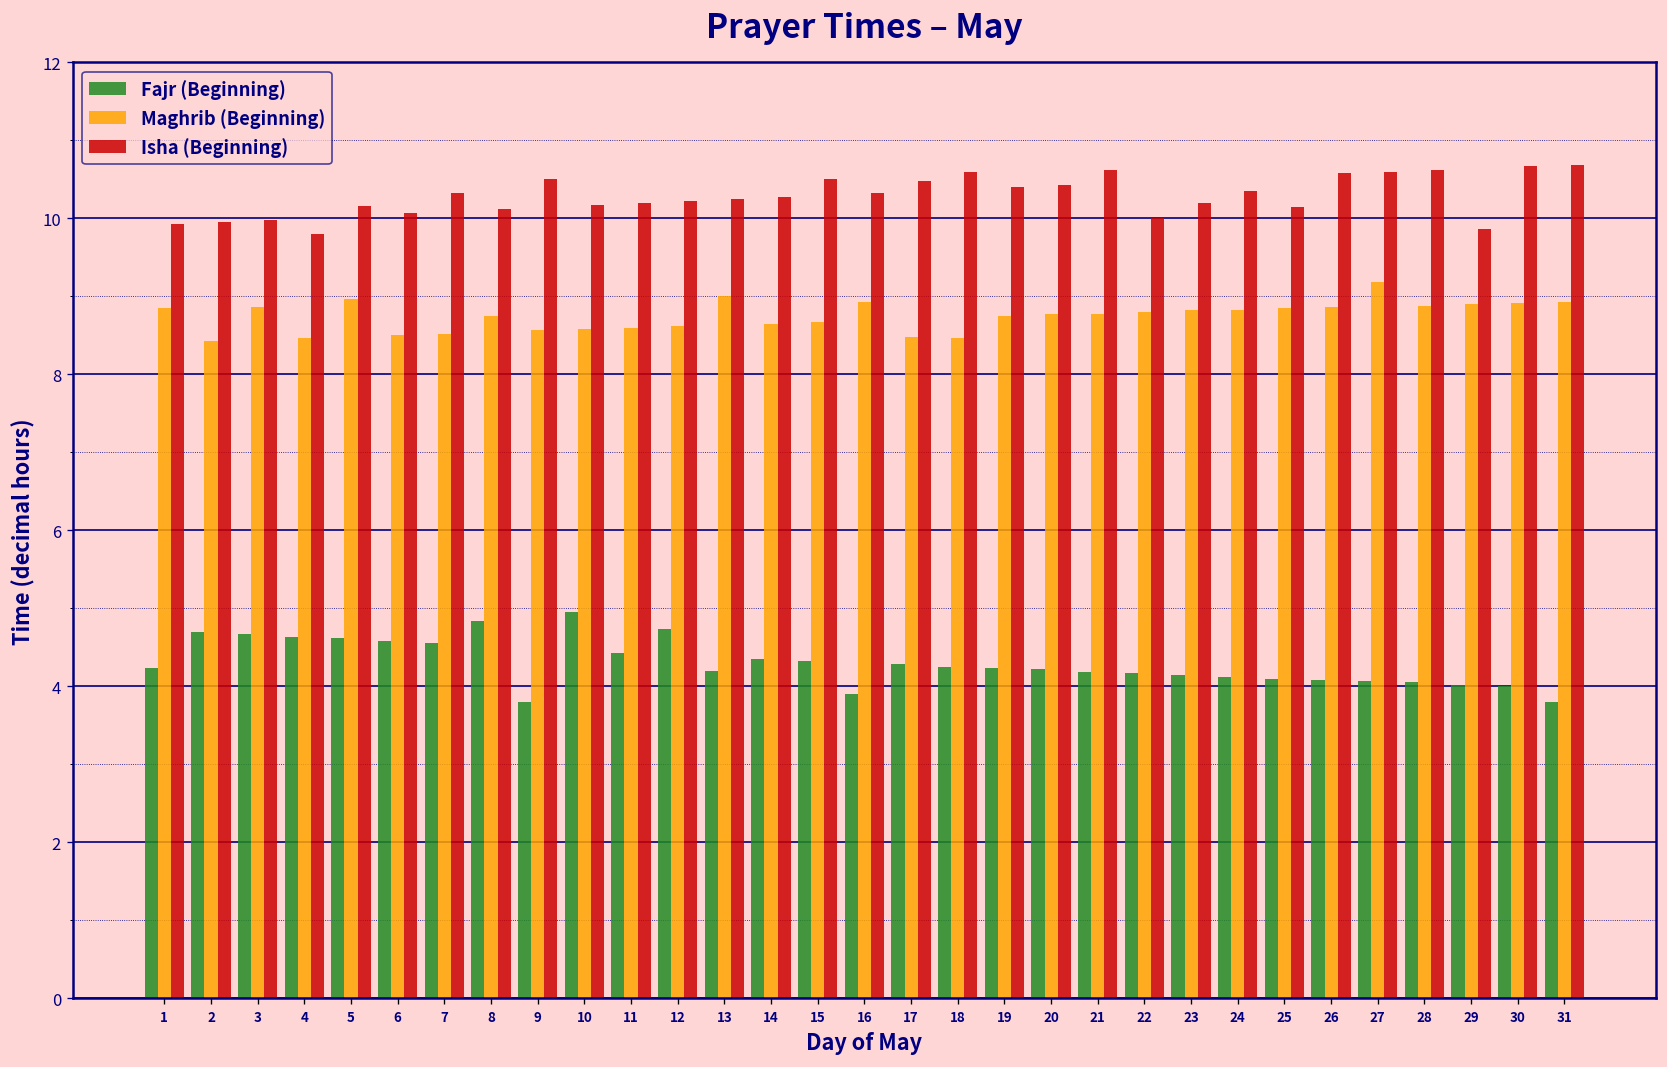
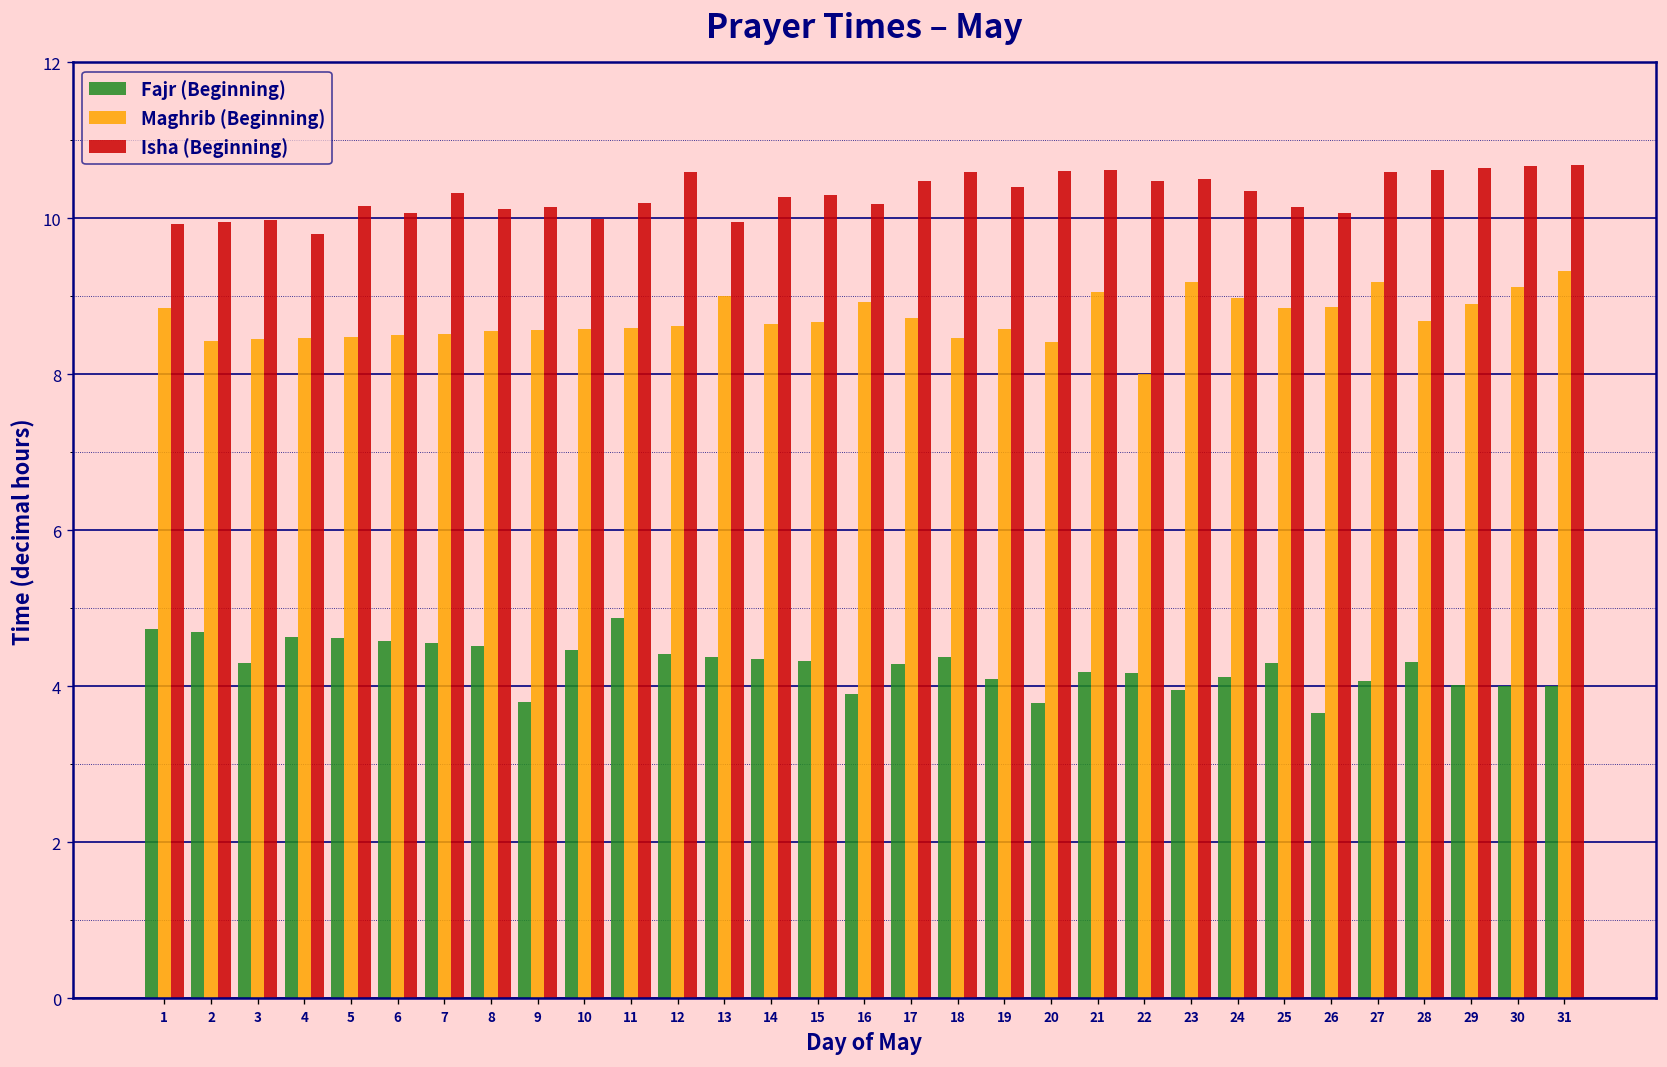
  {
    "Fajr (Beginning)": {
-     "1": 4.2,
+     "1": 4.7,
      "2": 4.7,
-     "3": 4.7,
+     "3": 4.3,
      "4": 4.6,
      "5": 4.6,
      "6": 4.6,
      "7": 4.6,
-     "8": 4.8,
+     "8": 4.5,
      "9": 3.8,
-     "10": 5.0,
-     "11": 4.4,
-     "12": 4.7,
-     "13": 4.2,
+     "10": 4.5,
+     "11": 4.9,
+     "12": 4.4,
+     "13": 4.4,
      "14": 4.4,
      "15": 4.3,
      "16": 3.9,
      "17": 4.3,
-     "18": 4.3,
-     "19": 4.2,
-     "20": 4.2,
+     "18": 4.4,
+     "19": 4.1,
+     "20": 3.8,
      "21": 4.2,
      "22": 4.2,
-     "23": 4.2,
+     "23": 4.0,
      "24": 4.1,
-     "25": 4.1,
-     "26": 4.1,
+     "25": 4.3,
+     "26": 3.7,
      "27": 4.1,
-     "28": 4.1,
+     "28": 4.3,
      "29": 4.0,
      "30": 4.0,
-     "31": 3.8
+     "31": 4.0
    },
    "Maghrib (Beginning)": {
      "1": 8.9,
      "2": 8.4,
-     "3": 8.9,
+     "3": 8.5,
      "4": 8.5,
-     "5": 9.0,
+     "5": 8.5,
      "6": 8.5,
      "7": 8.5,
-     "8": 8.8,
+     "8": 8.6,
      "9": 8.6,
      "10": 8.6,
      "11": 8.6,
      "12": 8.6,
      "13": 9.0,
      "14": 8.7,
      "15": 8.7,
      "16": 8.9,
-     "17": 8.5,
+     "17": 8.7,
      "18": 8.5,
-     "19": 8.8,
-     "20": 8.8,
-     "21": 8.8,
-     "22": 8.8,
-     "23": 8.8,
-     "24": 8.8,
+     "19": 8.6,
+     "20": 8.4,
+     "21": 9.1,
+     "22": 8.0,
+     "23": 9.2,
+     "24": 9.0,
      "25": 8.9,
      "26": 8.9,
      "27": 9.2,
-     "28": 8.9,
+     "28": 8.7,
      "29": 8.9,
-     "30": 8.9,
-     "31": 8.9
+     "30": 9.1,
+     "31": 9.3
    },
    "Isha (Beginning)": {
      "1": 9.9,
      "2": 10.0,
      "3": 10.0,
      "4": 9.8,
      "5": 10.2,
      "6": 10.1,
      "7": 10.3,
      "8": 10.1,
-     "9": 10.5,
-     "10": 10.2,
+     "9": 10.2,
+     "10": 10.0,
      "11": 10.2,
-     "12": 10.2,
-     "13": 10.3,
+     "12": 10.6,
+     "13": 10.0,
      "14": 10.3,
-     "15": 10.5,
-     "16": 10.3,
+     "15": 10.3,
+     "16": 10.2,
      "17": 10.5,
      "18": 10.6,
      "19": 10.4,
-     "20": 10.4,
+     "20": 10.6,
      "21": 10.6,
-     "22": 10.0,
-     "23": 10.2,
+     "22": 10.5,
+     "23": 10.5,
      "24": 10.4,
      "25": 10.2,
-     "26": 10.6,
+     "26": 10.1,
      "27": 10.6,
      "28": 10.6,
-     "29": 9.9,
+     "29": 10.7,
      "30": 10.7,
      "31": 10.7
    }
  }
